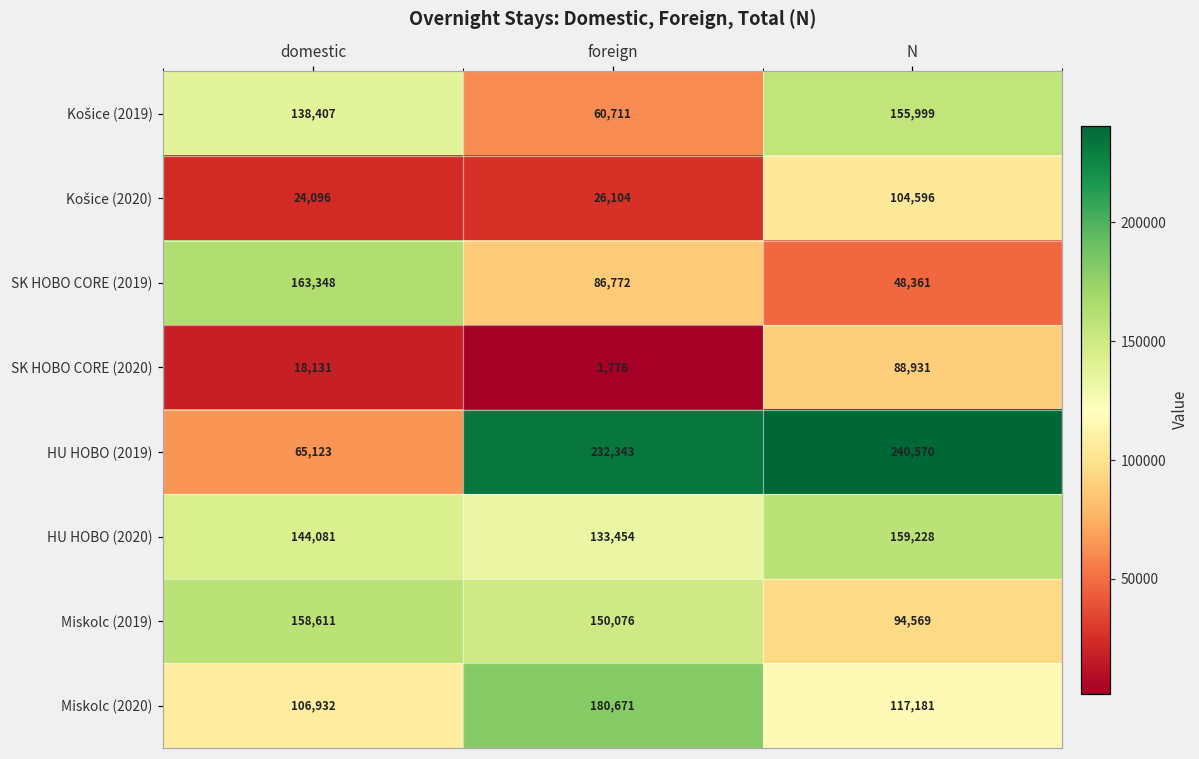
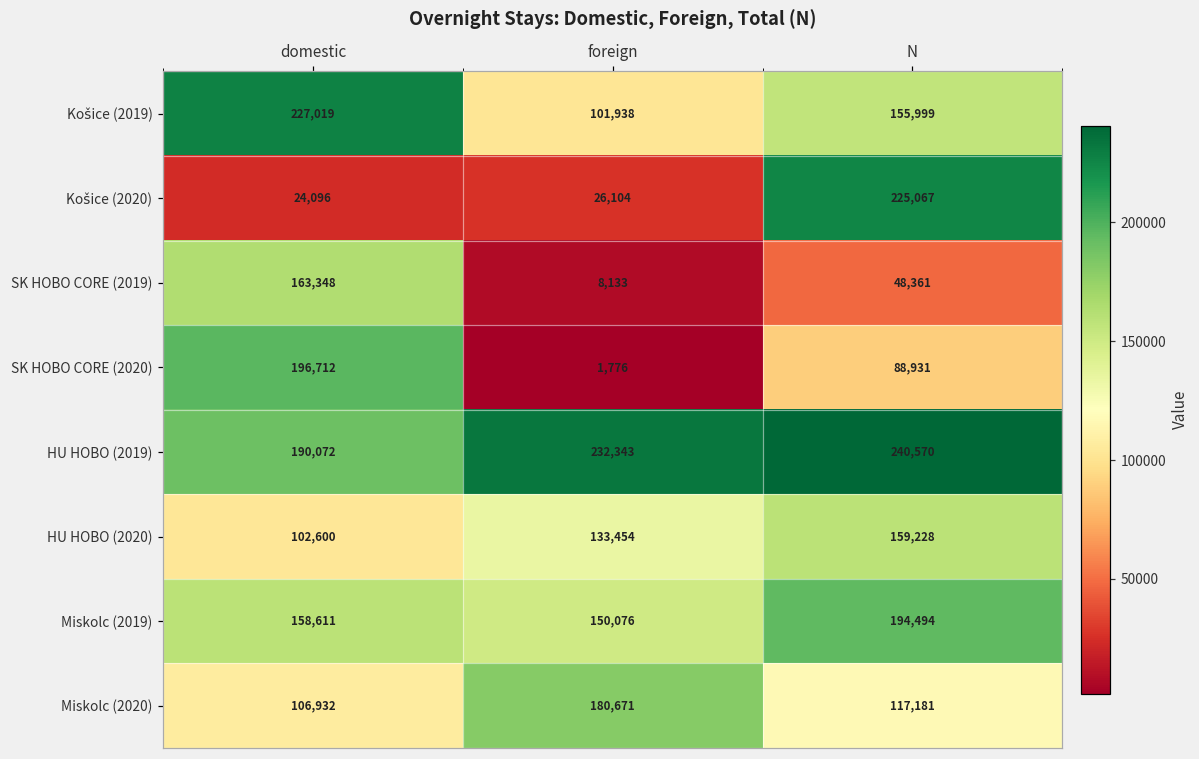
  {
    "Košice (2019)": {
-     "domestic": "138,407",
-     "foreign": "60,711",
+     "domestic": "227,019",
+     "foreign": "101,938",
      "N": "155,999"
    },
    "Košice (2020)": {
      "domestic": "24,096",
      "foreign": "26,104",
-     "N": "104,596"
+     "N": "225,067"
    },
    "SK HOBO CORE (2019)": {
      "domestic": "163,348",
-     "foreign": "86,772",
+     "foreign": "8,133",
      "N": "48,361"
    },
    "SK HOBO CORE (2020)": {
-     "domestic": "18,131",
+     "domestic": "196,712",
      "foreign": "1,776",
      "N": "88,931"
    },
    "HU HOBO (2019)": {
-     "domestic": "65,123",
+     "domestic": "190,072",
      "foreign": "232,343",
      "N": "240,570"
    },
    "HU HOBO (2020)": {
-     "domestic": "144,081",
+     "domestic": "102,600",
      "foreign": "133,454",
      "N": "159,228"
    },
    "Miskolc (2019)": {
      "domestic": "158,611",
      "foreign": "150,076",
-     "N": "94,569"
+     "N": "194,494"
    },
    "Miskolc (2020)": {
      "domestic": "106,932",
      "foreign": "180,671",
      "N": "117,181"
    }
  }
